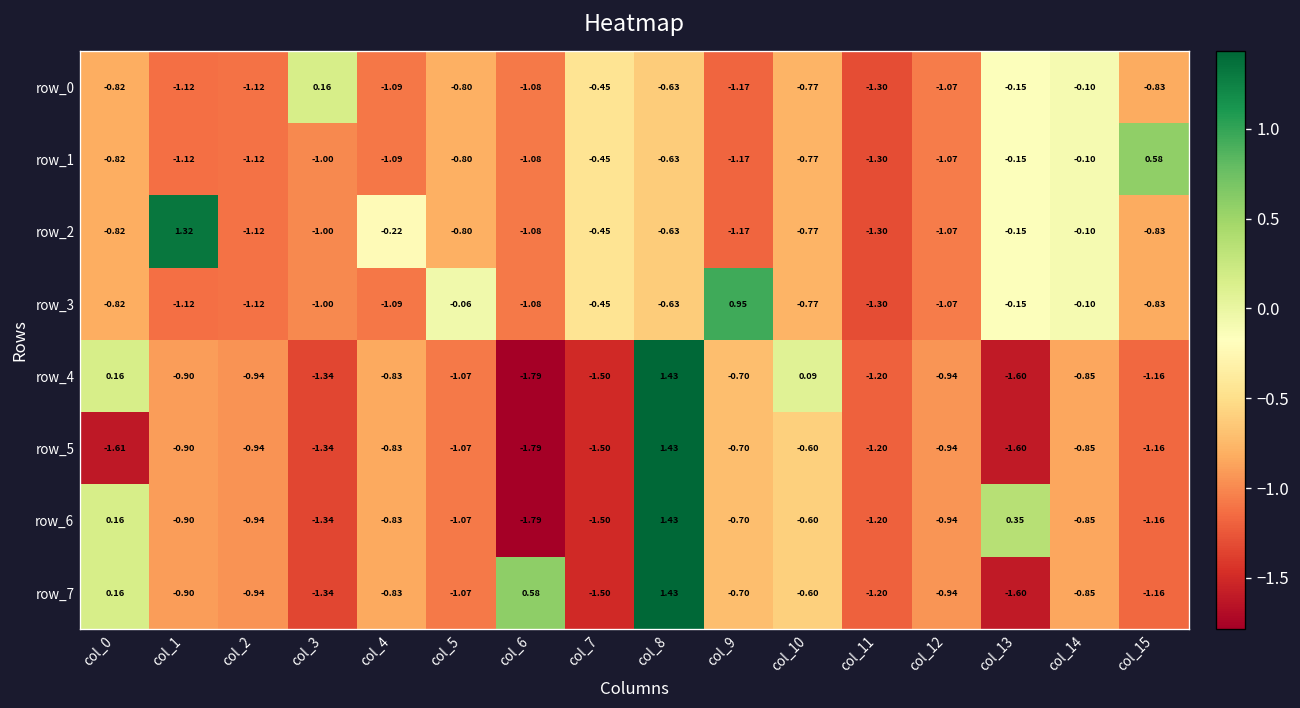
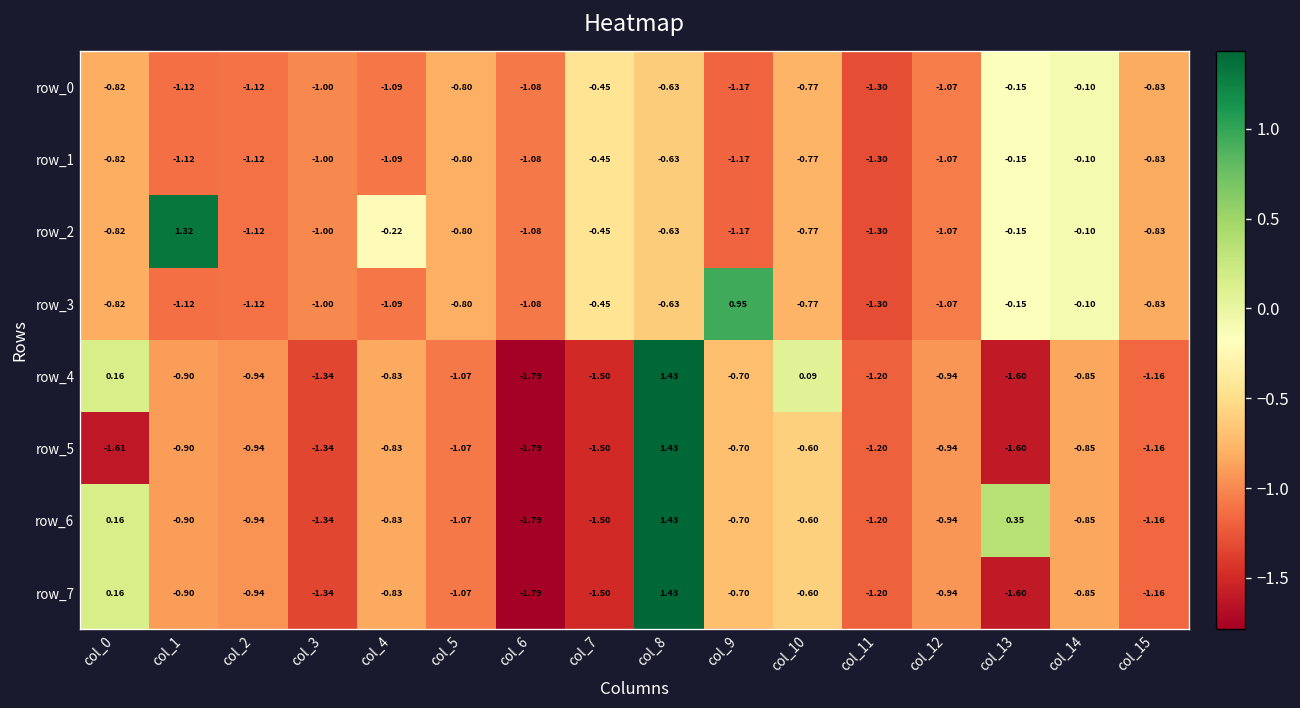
  {
    "row_0": {
      "col_0": -0.82,
      "col_1": -1.12,
      "col_2": -1.12,
-     "col_3": 0.16,
+     "col_3": -1.00,
      "col_4": -1.09,
      "col_5": -0.80,
      "col_6": -1.08,
      "col_7": -0.45,
      "col_8": -0.63,
      "col_9": -1.17,
      "col_10": -0.77,
      "col_11": -1.30,
      "col_12": -1.07,
      "col_13": -0.15,
      "col_14": -0.10,
      "col_15": -0.83
    },
    "row_1": {
      "col_0": -0.82,
      "col_1": -1.12,
      "col_2": -1.12,
      "col_3": -1.00,
      "col_4": -1.09,
      "col_5": -0.80,
      "col_6": -1.08,
      "col_7": -0.45,
      "col_8": -0.63,
      "col_9": -1.17,
      "col_10": -0.77,
      "col_11": -1.30,
      "col_12": -1.07,
      "col_13": -0.15,
      "col_14": -0.10,
-     "col_15": 0.58
+     "col_15": -0.83
    },
    "row_2": {
      "col_0": -0.82,
      "col_1": 1.32,
      "col_2": -1.12,
      "col_3": -1.00,
      "col_4": -0.22,
      "col_5": -0.80,
      "col_6": -1.08,
      "col_7": -0.45,
      "col_8": -0.63,
      "col_9": -1.17,
      "col_10": -0.77,
      "col_11": -1.30,
      "col_12": -1.07,
      "col_13": -0.15,
      "col_14": -0.10,
      "col_15": -0.83
    },
    "row_3": {
      "col_0": -0.82,
      "col_1": -1.12,
      "col_2": -1.12,
      "col_3": -1.00,
      "col_4": -1.09,
-     "col_5": -0.06,
+     "col_5": -0.80,
      "col_6": -1.08,
      "col_7": -0.45,
      "col_8": -0.63,
      "col_9": 0.95,
      "col_10": -0.77,
      "col_11": -1.30,
      "col_12": -1.07,
      "col_13": -0.15,
      "col_14": -0.10,
      "col_15": -0.83
    },
    "row_4": {
      "col_0": 0.16,
      "col_1": -0.90,
      "col_2": -0.94,
      "col_3": -1.34,
      "col_4": -0.83,
      "col_5": -1.07,
      "col_6": -1.79,
      "col_7": -1.50,
      "col_8": 1.43,
      "col_9": -0.70,
      "col_10": 0.09,
      "col_11": -1.20,
      "col_12": -0.94,
      "col_13": -1.60,
      "col_14": -0.85,
      "col_15": -1.16
    },
    "row_5": {
      "col_0": -1.61,
      "col_1": -0.90,
      "col_2": -0.94,
      "col_3": -1.34,
      "col_4": -0.83,
      "col_5": -1.07,
      "col_6": -1.79,
      "col_7": -1.50,
      "col_8": 1.43,
      "col_9": -0.70,
      "col_10": -0.60,
      "col_11": -1.20,
      "col_12": -0.94,
      "col_13": -1.60,
      "col_14": -0.85,
      "col_15": -1.16
    },
    "row_6": {
      "col_0": 0.16,
      "col_1": -0.90,
      "col_2": -0.94,
      "col_3": -1.34,
      "col_4": -0.83,
      "col_5": -1.07,
      "col_6": -1.79,
      "col_7": -1.50,
      "col_8": 1.43,
      "col_9": -0.70,
      "col_10": -0.60,
      "col_11": -1.20,
      "col_12": -0.94,
      "col_13": 0.35,
      "col_14": -0.85,
      "col_15": -1.16
    },
    "row_7": {
      "col_0": 0.16,
      "col_1": -0.90,
      "col_2": -0.94,
      "col_3": -1.34,
      "col_4": -0.83,
      "col_5": -1.07,
-     "col_6": 0.58,
+     "col_6": -1.79,
      "col_7": -1.50,
      "col_8": 1.43,
      "col_9": -0.70,
      "col_10": -0.60,
      "col_11": -1.20,
      "col_12": -0.94,
      "col_13": -1.60,
      "col_14": -0.85,
      "col_15": -1.16
    }
  }
